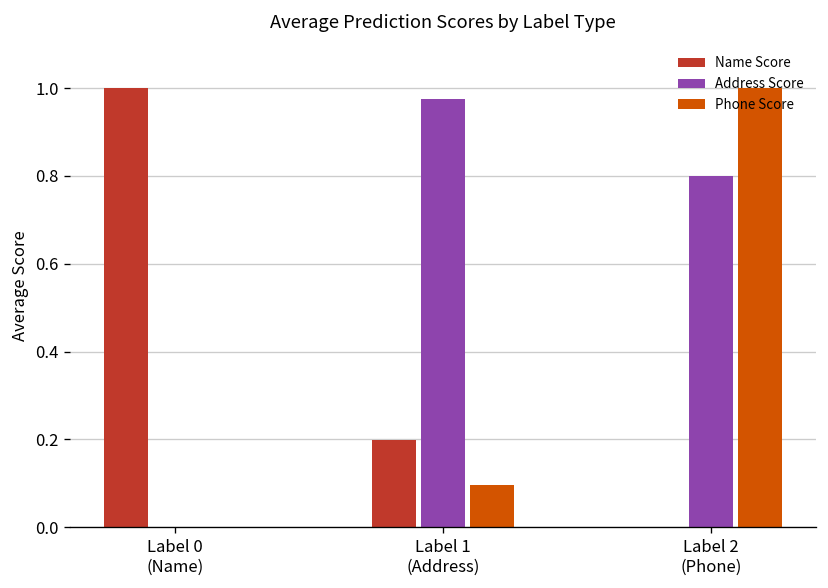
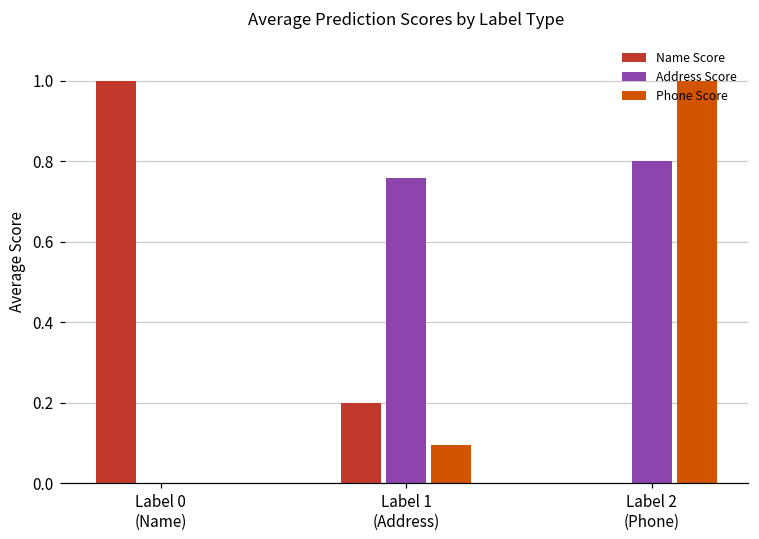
  {
    "Address Score": {
-     "Label 1 (Address)": 0.97,
+     "Label 1 (Address)": 0.76,
      "Label 2 (Phone)": 0.80
    }
  }
